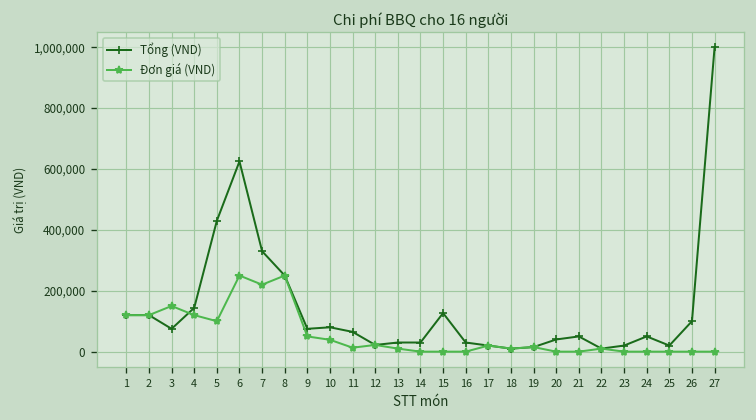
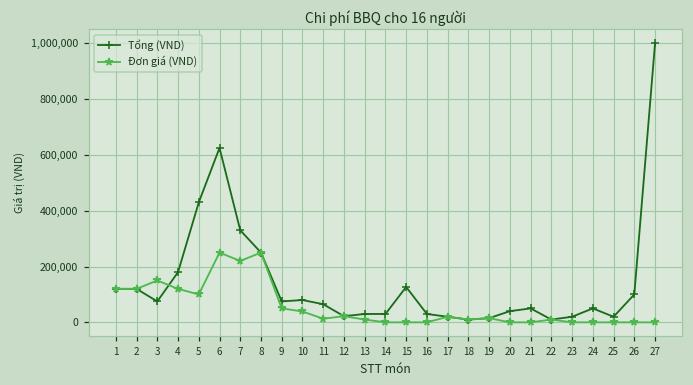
  {
    "Tổng (VND)": {
      "3": "80,000",
-     "4": "140,000",
+     "4": "180,000",
      "5": "430,000",
      "6": "630,000",
      "7": "330,000",
      "9": "80,000",
      "10": "80,000",
      "11": "70,000",
      "13": "30,000",
      "14": "30,000",
      "15": "130,000",
      "16": "30,000",
      "20": "40,000",
      "21": "50,000",
      "23": "20,000",
      "24": "50,000",
      "25": "20,000",
      "26": "100,000",
      "27": "1,000,000"
    },
    "Đơn giá (VND)": {
      "3": "150,000",
      "4": "120,000",
      "5": "100,000",
      "6": "250,000",
      "7": "220,000",
      "9": "50,000",
      "10": "40,000",
      "11": "10,000",
      "13": "10,000",
      "14": "0",
      "15": "0",
      "16": "0",
      "20": "0",
      "21": "0",
      "23": "0",
      "24": "0",
      "25": "0",
      "26": "0",
      "27": "0"
    }
  }
